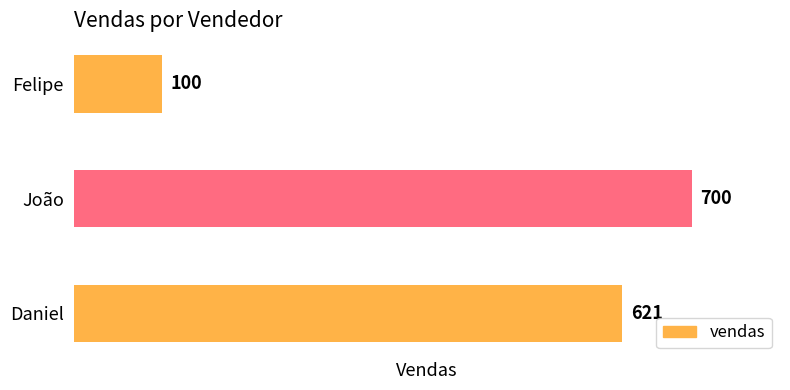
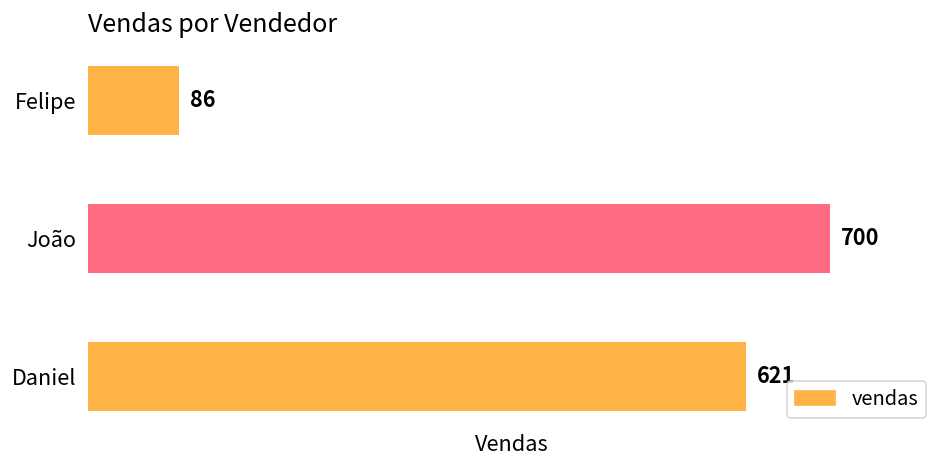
  {
-   "Felipe": 100,
+   "Felipe": 86,
    "João": 700
  }
